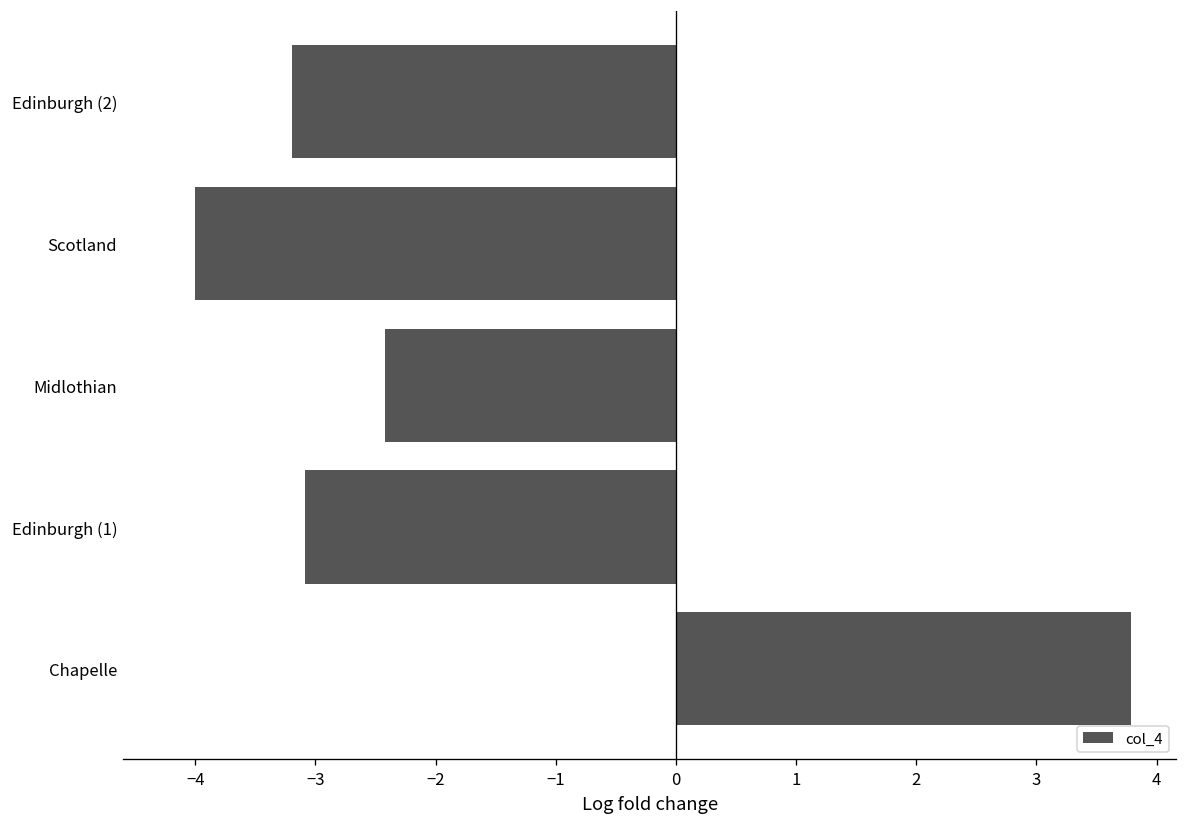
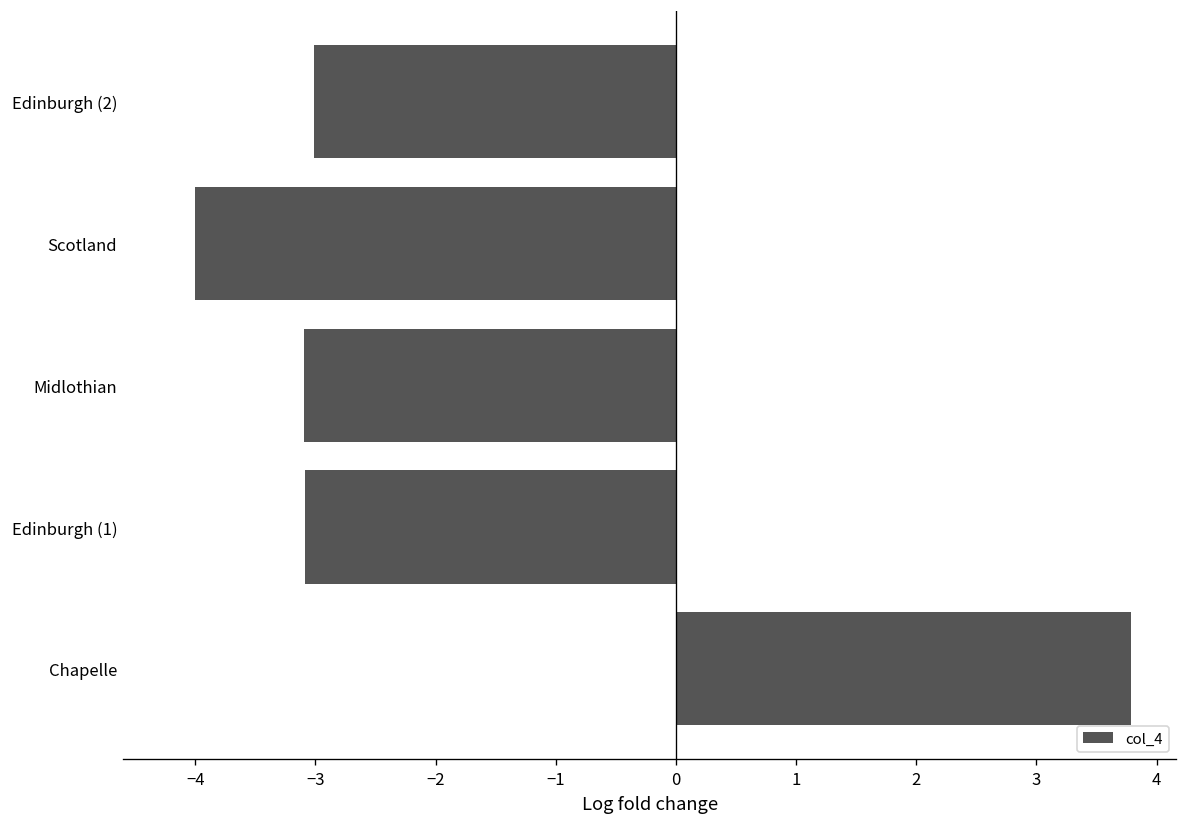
  {
-   "Edinburgh (2)": -3.20,
+   "Edinburgh (2)": -3.01,
    "Scotland": -4.00,
-   "Midlothian": -2.42,
+   "Midlothian": -3.09,
    "Edinburgh (1)": -3.09,
    "Chapelle": 3.78
  }
